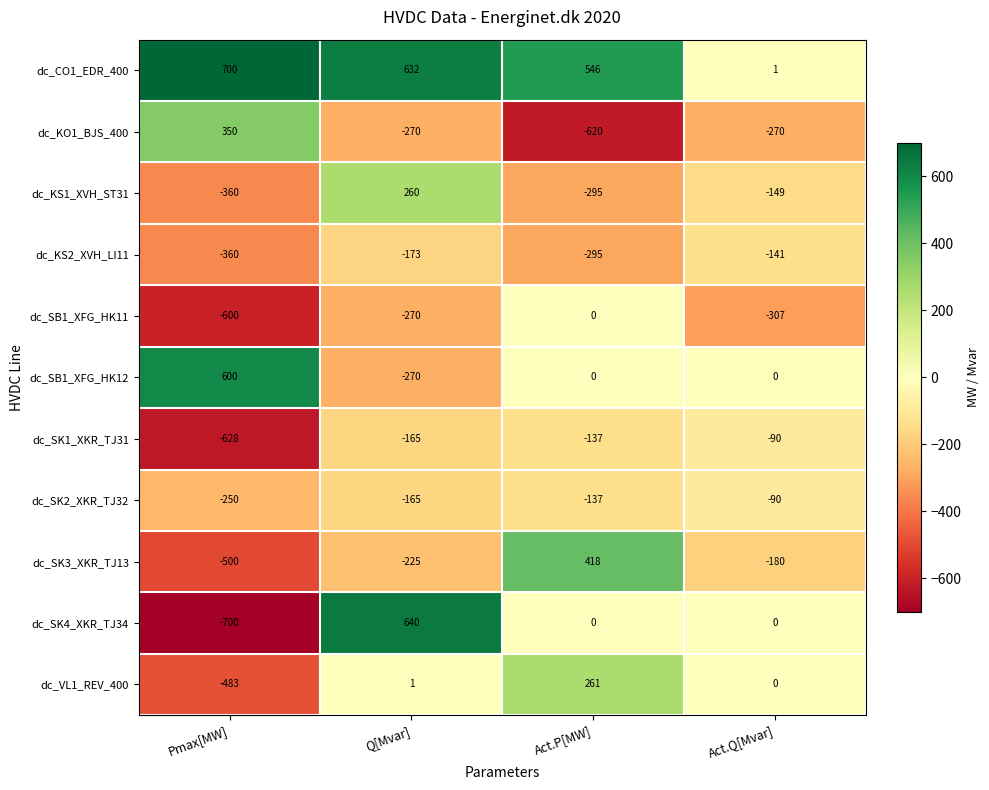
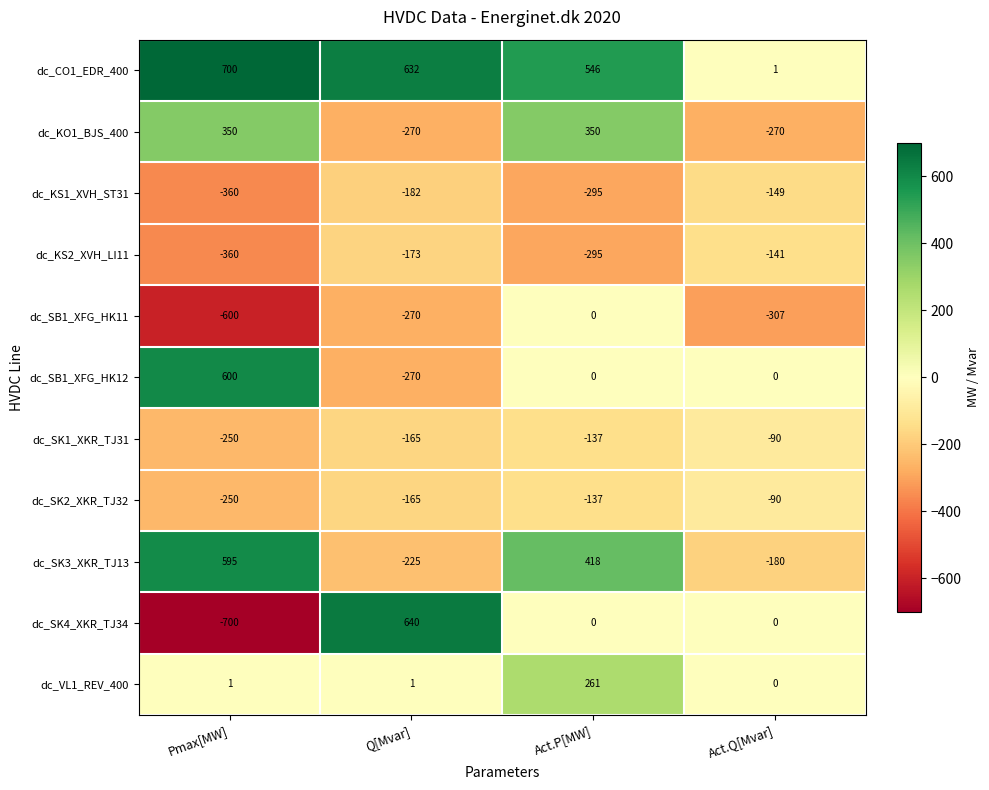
  {
    "dc_CO1_EDR_400": {
      "Pmax[MW]": 700,
      "Q[Mvar]": 632,
      "Act.P[MW]": 546,
      "Act.Q[Mvar]": 1
    },
    "dc_KO1_BJS_400": {
      "Pmax[MW]": 350,
      "Q[Mvar]": -270,
-     "Act.P[MW]": -620,
+     "Act.P[MW]": 350,
      "Act.Q[Mvar]": -270
    },
    "dc_KS1_XVH_ST31": {
      "Pmax[MW]": -360,
-     "Q[Mvar]": 260,
+     "Q[Mvar]": -182,
      "Act.P[MW]": -295,
      "Act.Q[Mvar]": -149
    },
    "dc_KS2_XVH_LI11": {
      "Pmax[MW]": -360,
      "Q[Mvar]": -173,
      "Act.P[MW]": -295,
      "Act.Q[Mvar]": -141
    },
    "dc_SB1_XFG_HK11": {
      "Pmax[MW]": -600,
      "Q[Mvar]": -270,
      "Act.P[MW]": 0,
      "Act.Q[Mvar]": -307
    },
    "dc_SB1_XFG_HK12": {
      "Pmax[MW]": 600,
      "Q[Mvar]": -270,
      "Act.P[MW]": 0,
      "Act.Q[Mvar]": 0
    },
    "dc_SK1_XKR_TJ31": {
-     "Pmax[MW]": -628,
+     "Pmax[MW]": -250,
      "Q[Mvar]": -165,
      "Act.P[MW]": -137,
      "Act.Q[Mvar]": -90
    },
    "dc_SK2_XKR_TJ32": {
      "Pmax[MW]": -250,
      "Q[Mvar]": -165,
      "Act.P[MW]": -137,
      "Act.Q[Mvar]": -90
    },
    "dc_SK3_XKR_TJ13": {
-     "Pmax[MW]": -500,
+     "Pmax[MW]": 595,
      "Q[Mvar]": -225,
      "Act.P[MW]": 418,
      "Act.Q[Mvar]": -180
    },
    "dc_SK4_XKR_TJ34": {
      "Pmax[MW]": -700,
      "Q[Mvar]": 640,
      "Act.P[MW]": 0,
      "Act.Q[Mvar]": 0
    },
    "dc_VL1_REV_400": {
-     "Pmax[MW]": -483,
+     "Pmax[MW]": 1,
      "Q[Mvar]": 1,
      "Act.P[MW]": 261,
      "Act.Q[Mvar]": 0
    }
  }
